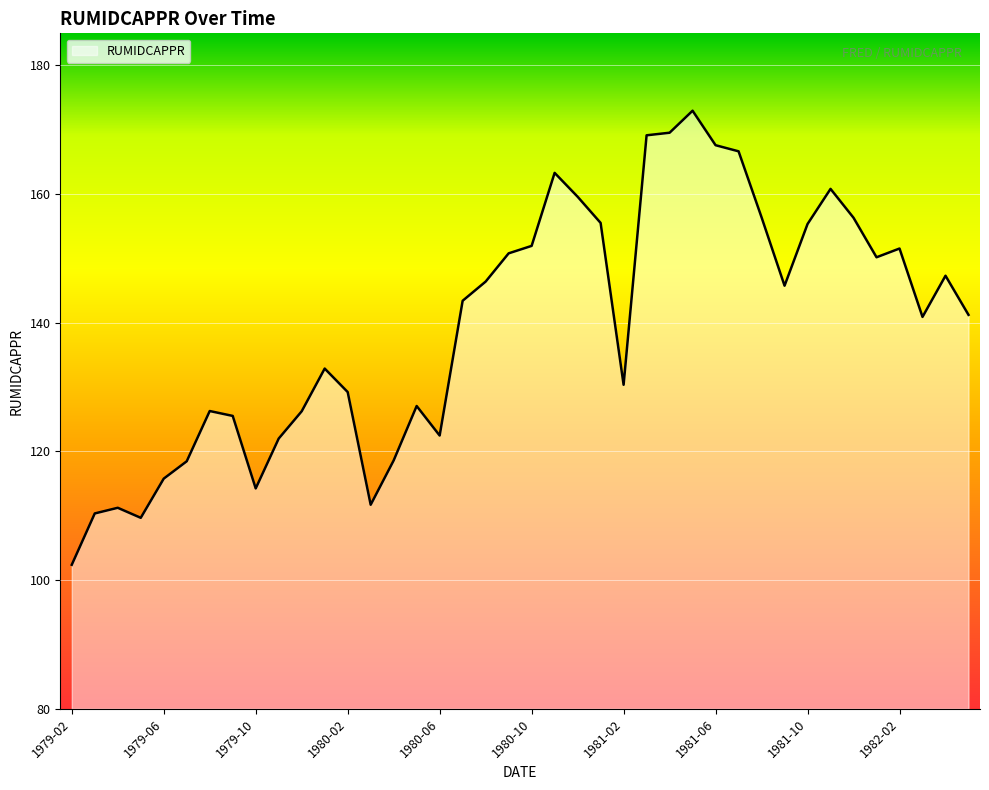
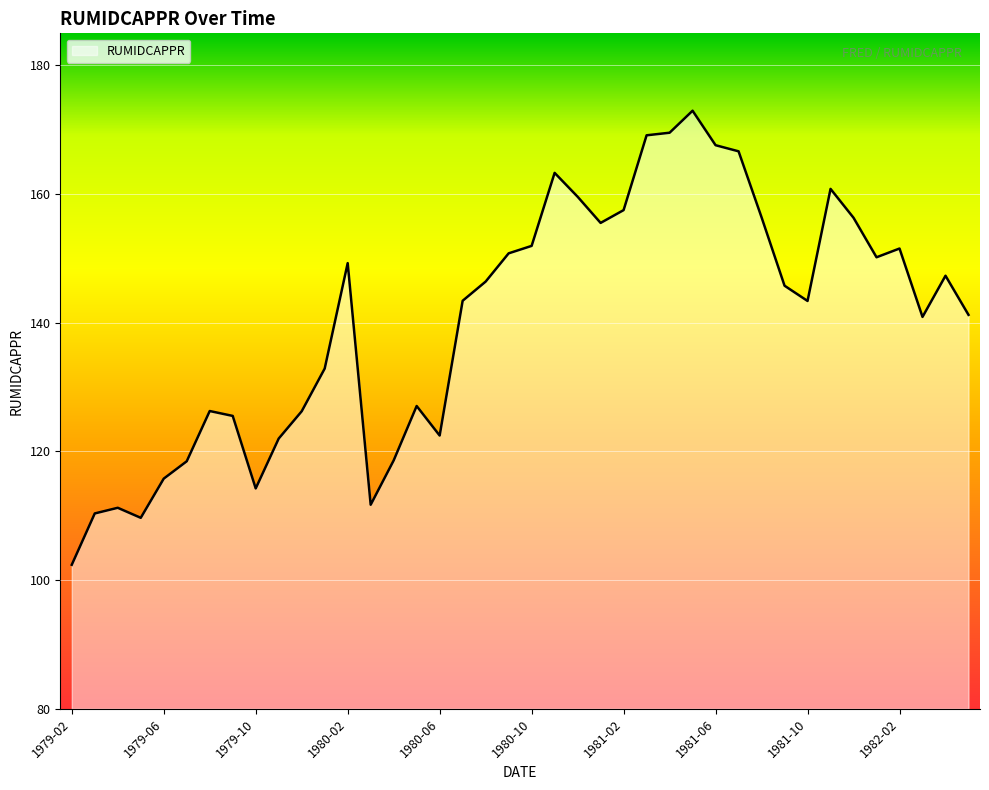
  {
    "1979-02": 102,
    "1979-06": 116,
    "1979-10": 114,
-   "1980-02": 129,
+   "1980-02": 149,
    "1980-06": 122,
    "1980-10": 152,
-   "1981-02": 130,
+   "1981-02": 158,
    "1981-06": 168,
-   "1981-10": 155,
+   "1981-10": 143,
    "1982-02": 152
  }
